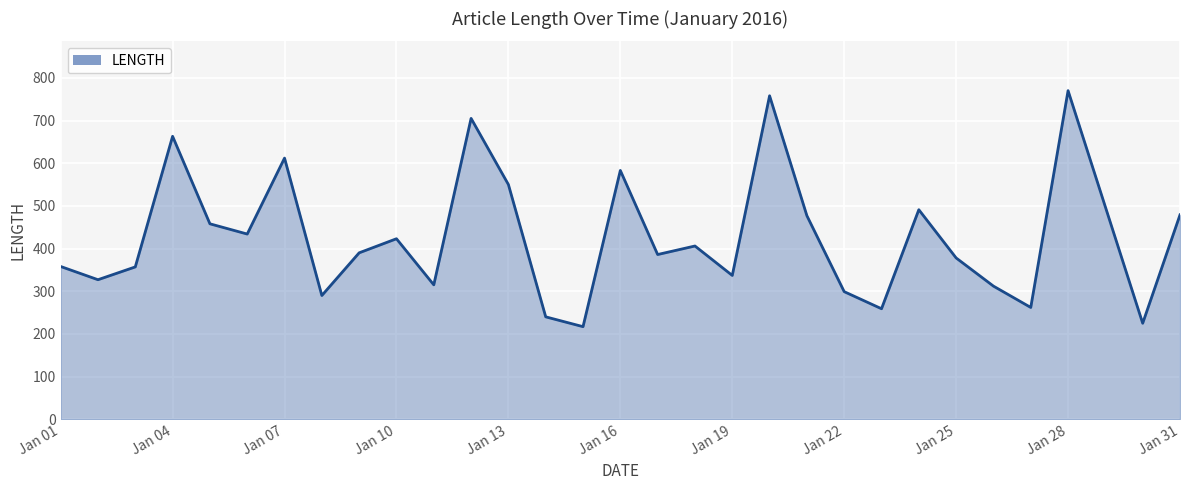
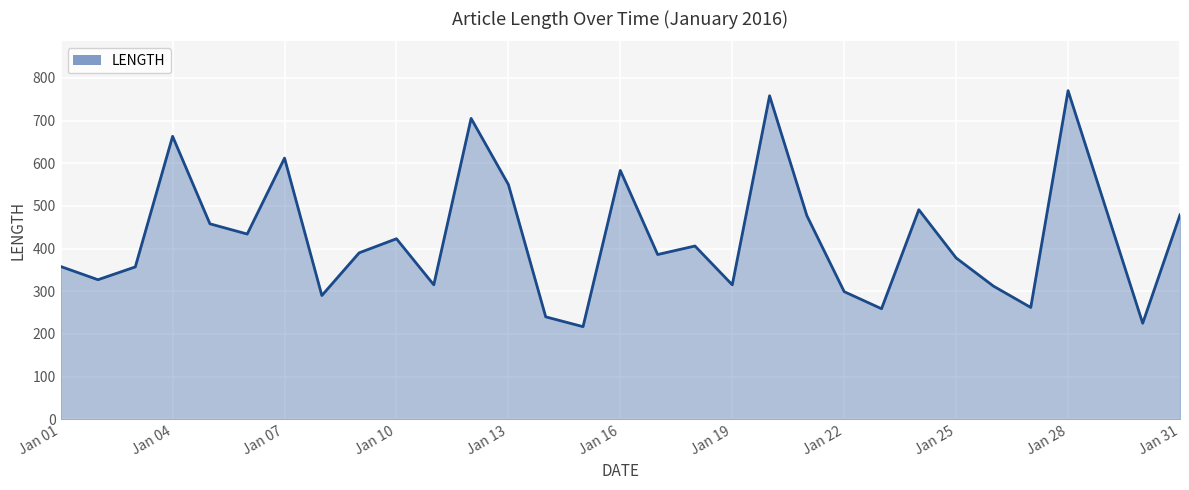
  {
    "Jan 01": 360,
    "Jan 04": 660,
    "Jan 07": 610,
    "Jan 10": 420,
    "Jan 13": 550,
    "Jan 16": 580,
-   "Jan 19": 340,
+   "Jan 19": 320,
    "Jan 22": 300,
    "Jan 25": 380,
    "Jan 28": 770,
    "Jan 31": 480
  }
